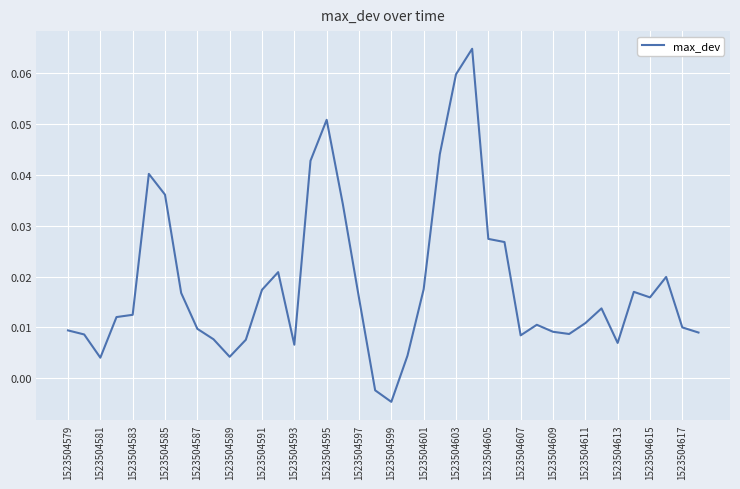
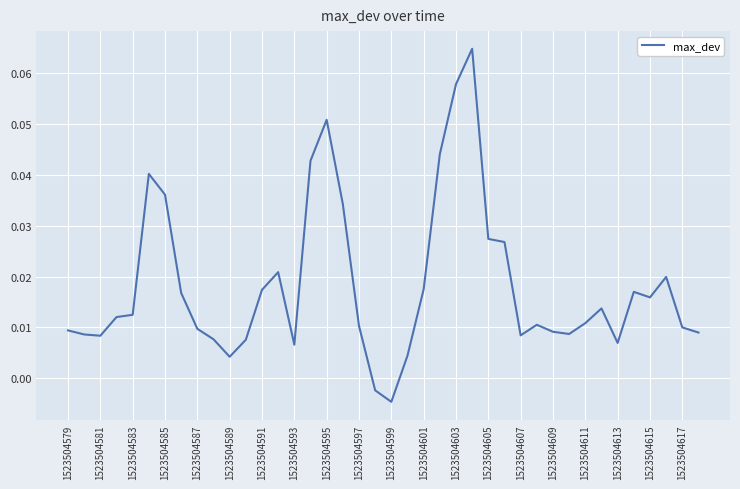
  {
    "1523504579": 0.009,
-   "1523504581": 0.004,
+   "1523504581": 0.008,
    "1523504583": 0.012,
    "1523504585": 0.036,
    "1523504587": 0.010,
    "1523504589": 0.004,
    "1523504591": 0.017,
    "1523504593": 0.007,
    "1523504595": 0.051,
-   "1523504597": 0.016,
+   "1523504597": 0.010,
    "1523504599": -0.005,
    "1523504601": 0.017,
-   "1523504603": 0.060,
+   "1523504603": 0.058,
    "1523504605": 0.027,
    "1523504607": 0.008,
    "1523504609": 0.009,
    "1523504611": 0.011,
    "1523504613": 0.007,
    "1523504615": 0.016,
    "1523504617": 0.010
  }
